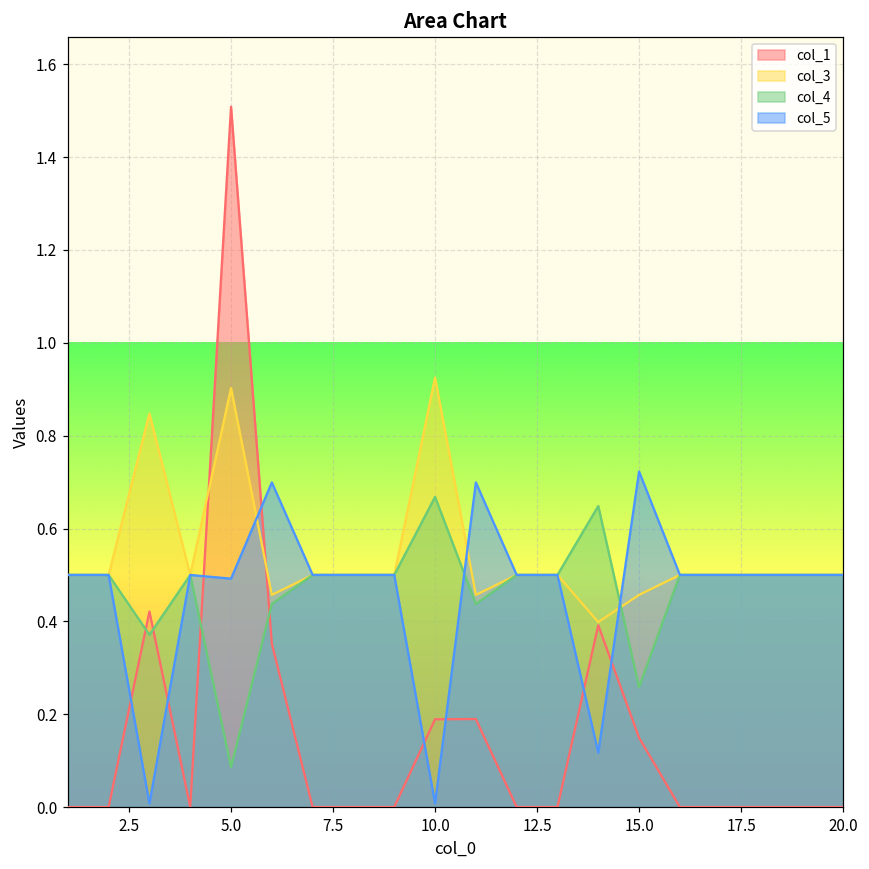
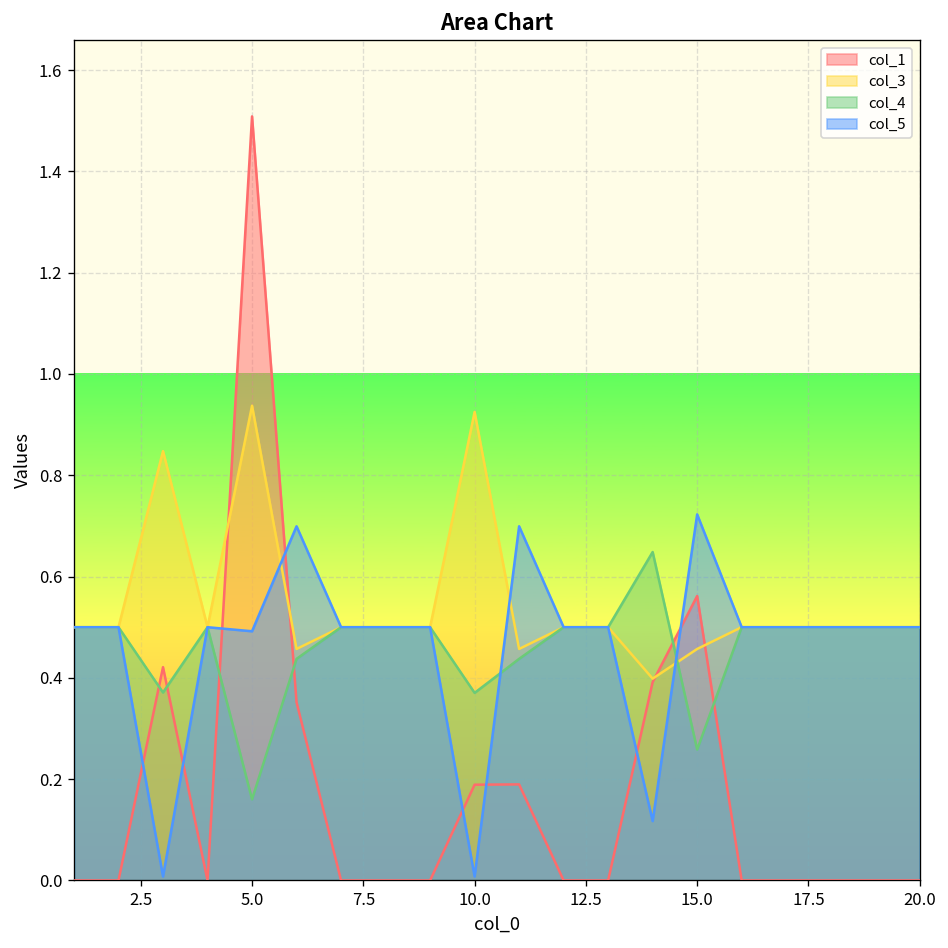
  {
    "col_1": {
      "5.0": 1.51,
      "10.0": 0.19,
-     "15.0": 0.15,
+     "15.0": 0.56,
      "20.0": 0.00
    },
    "col_3": {
-     "5.0": 0.90,
+     "5.0": 0.94,
      "10.0": 0.93,
      "15.0": 0.46
    },
    "col_4": {
-     "5.0": 0.09,
-     "10.0": 0.67,
+     "5.0": 0.16,
+     "10.0": 0.37,
      "15.0": 0.26
    },
    "col_5": {
      "5.0": 0.49,
      "10.0": 0.01,
      "15.0": 0.72
    }
  }
